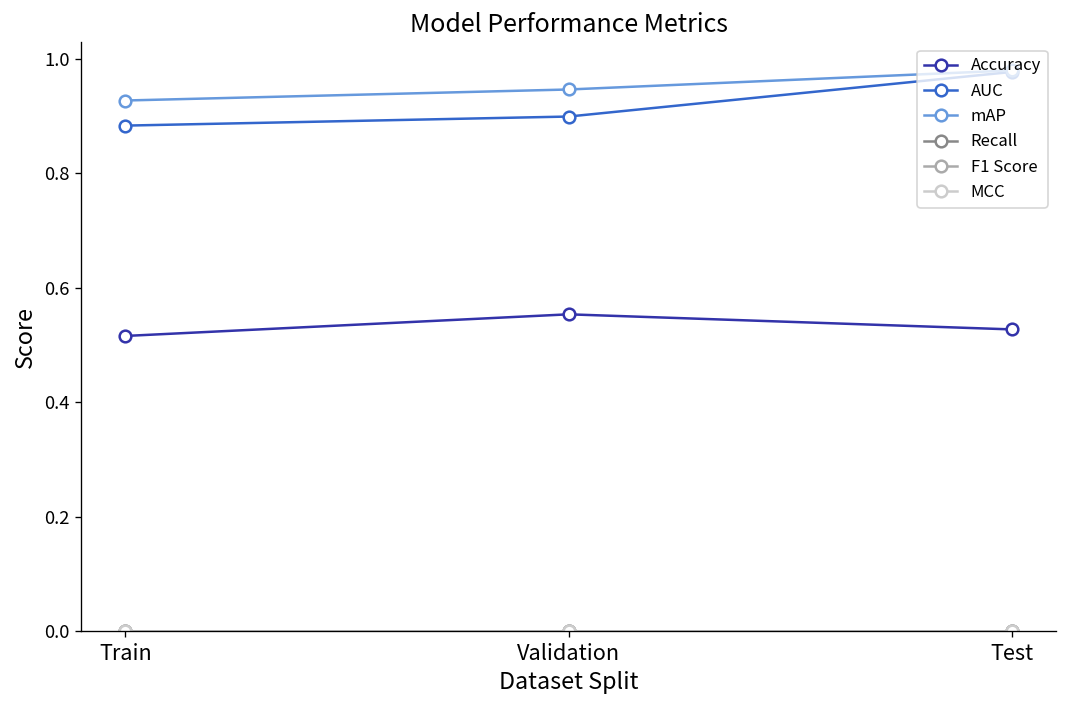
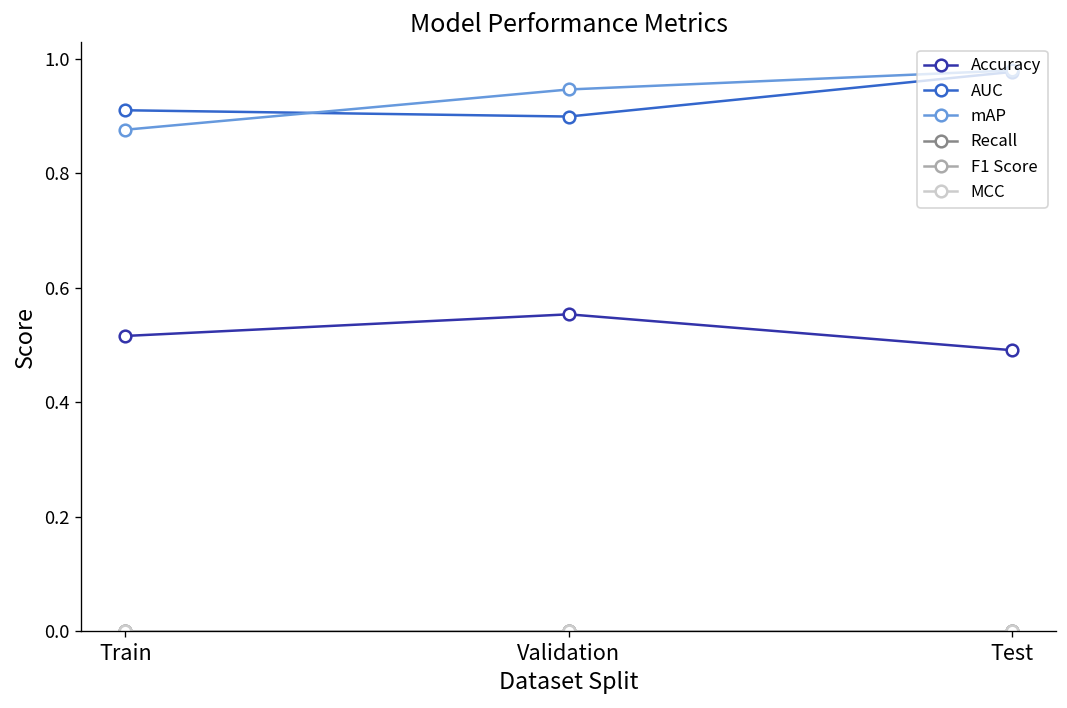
  {
    "Accuracy": {
      "Train": 0.52,
      "Validation": 0.55,
-     "Test": 0.53
+     "Test": 0.49
    },
    "AUC": {
-     "Train": 0.88,
+     "Train": 0.91,
      "Validation": 0.90
    },
    "mAP": {
-     "Train": 0.93,
+     "Train": 0.88,
      "Validation": 0.95
    },
    "MCC": {
      "Train": 0.00,
      "Validation": 0.00,
      "Test": 0.00
    }
  }
